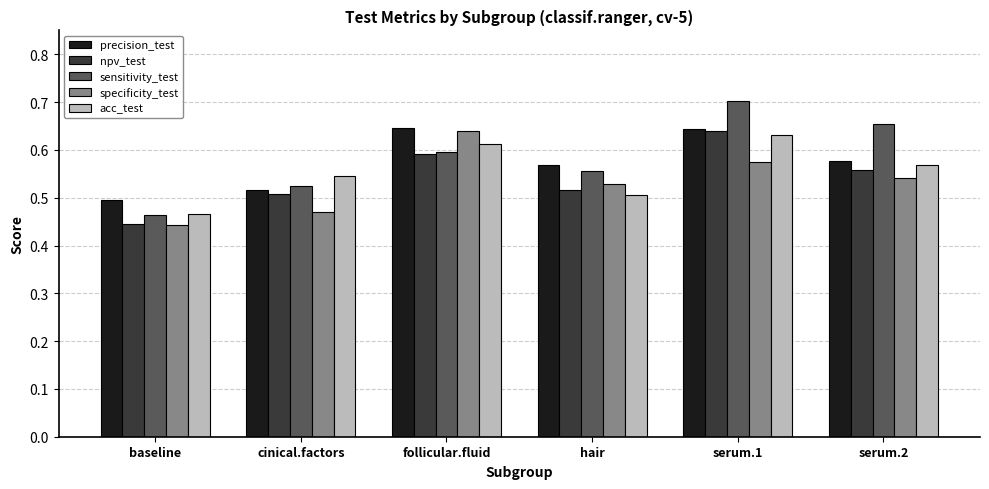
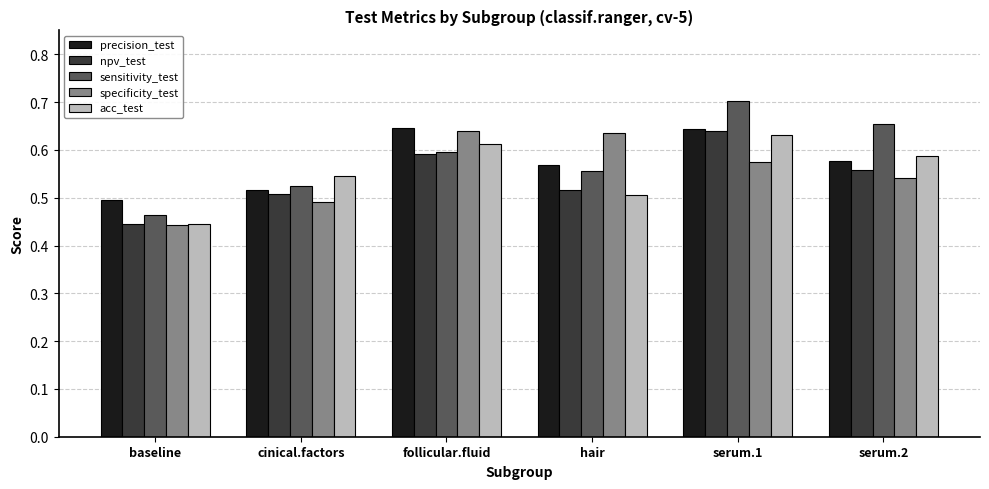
  {
    "specificity_test": {
      "baseline": 0.44,
-     "cinical.factors": 0.47,
+     "cinical.factors": 0.49,
      "follicular.fluid": 0.64,
-     "hair": 0.53,
+     "hair": 0.63,
      "serum.1": 0.57,
      "serum.2": 0.54
    },
    "acc_test": {
-     "baseline": 0.47,
+     "baseline": 0.45,
      "cinical.factors": 0.54,
      "follicular.fluid": 0.61,
      "hair": 0.51,
      "serum.1": 0.63,
-     "serum.2": 0.57
+     "serum.2": 0.59
    }
  }
